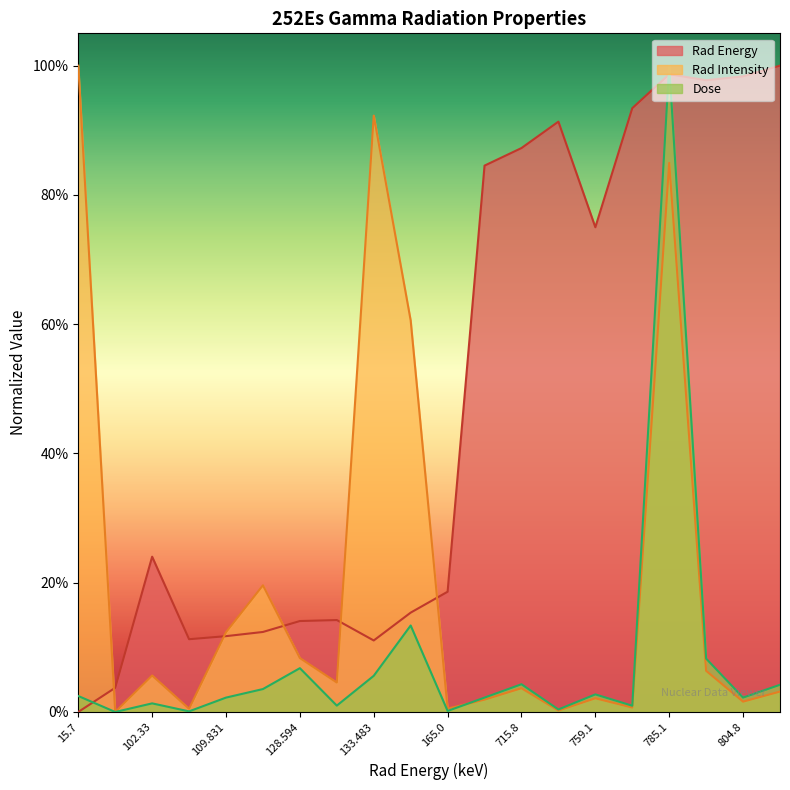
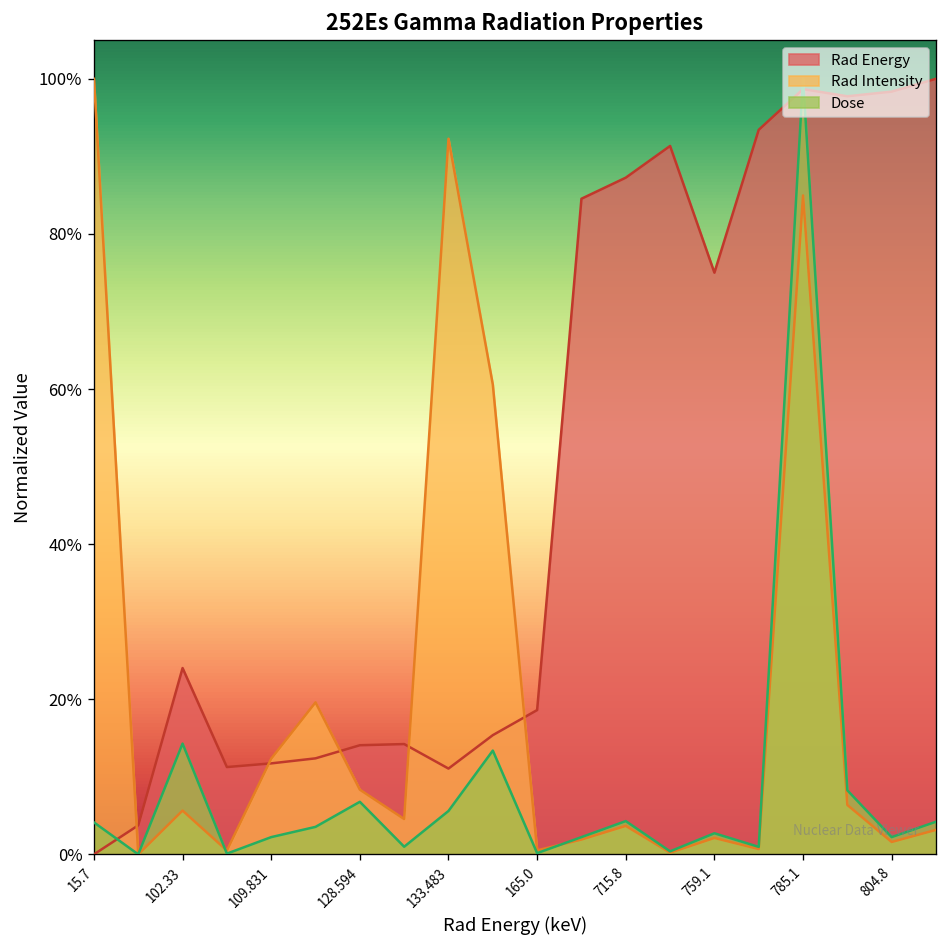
  {
    "Rad Energy": {
      "15.7": "0%",
      "102.33": "24%",
      "109.831": "12%",
      "128.594": "14%",
      "133.483": "11%",
      "165.0": "19%",
      "715.8": "87%",
      "759.1": "75%"
    },
    "Rad Intensity": {
      "15.7": "100%",
      "102.33": "6%",
      "109.831": "12%",
      "128.594": "8%",
      "133.483": "92%",
      "715.8": "4%",
      "759.1": "2%",
      "785.1": "85%",
      "804.8": "2%"
    },
    "Dose": {
-     "15.7": "2%",
-     "102.33": "1%",
+     "15.7": "4%",
+     "102.33": "14%",
      "109.831": "2%",
      "128.594": "7%",
      "133.483": "6%",
      "715.8": "4%",
      "759.1": "3%",
      "804.8": "2%"
    }
  }
